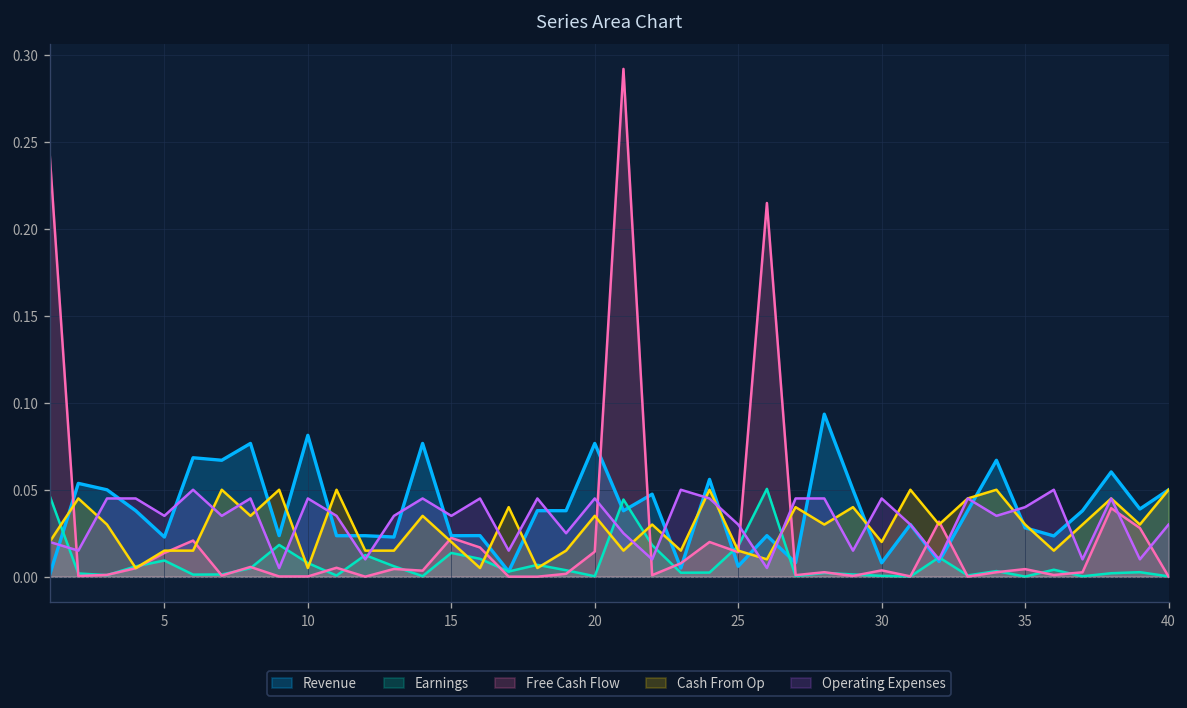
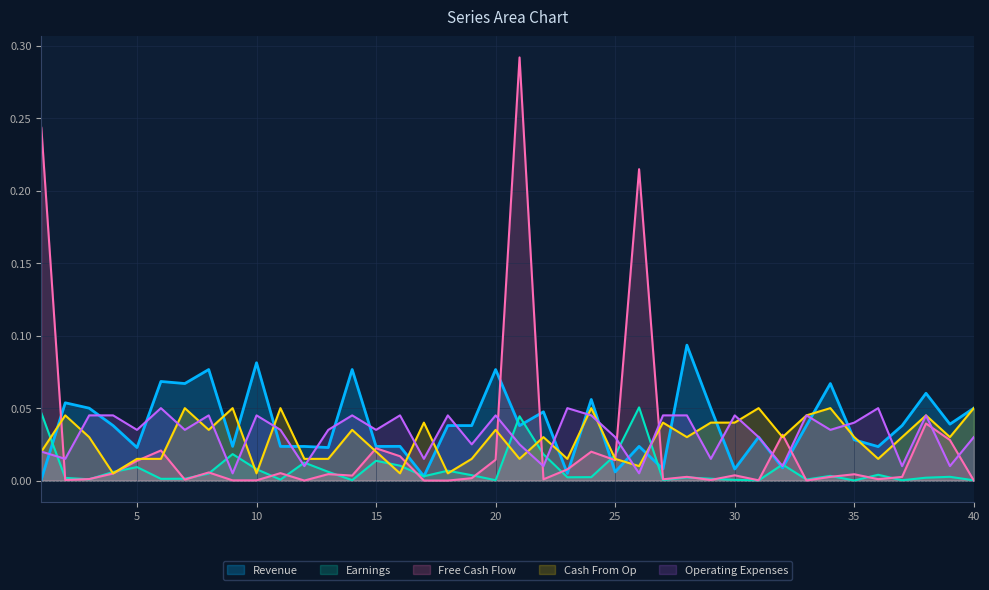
  {
    "Cash From Op": {
      "10": 0.005,
      "15": 0.020,
      "20": 0.035,
-     "30": 0.020,
+     "30": 0.040,
      "35": 0.030
    }
  }
